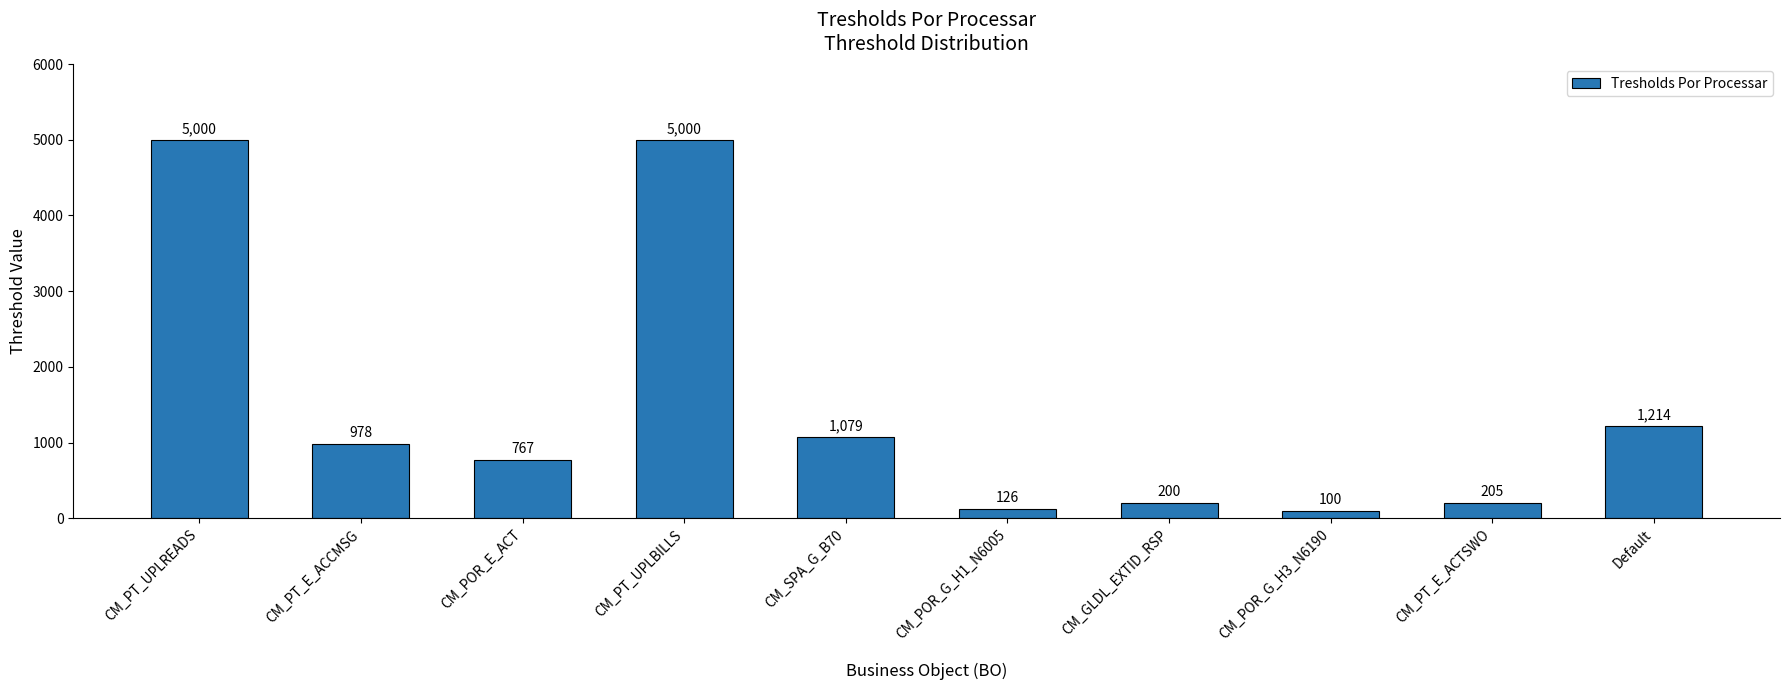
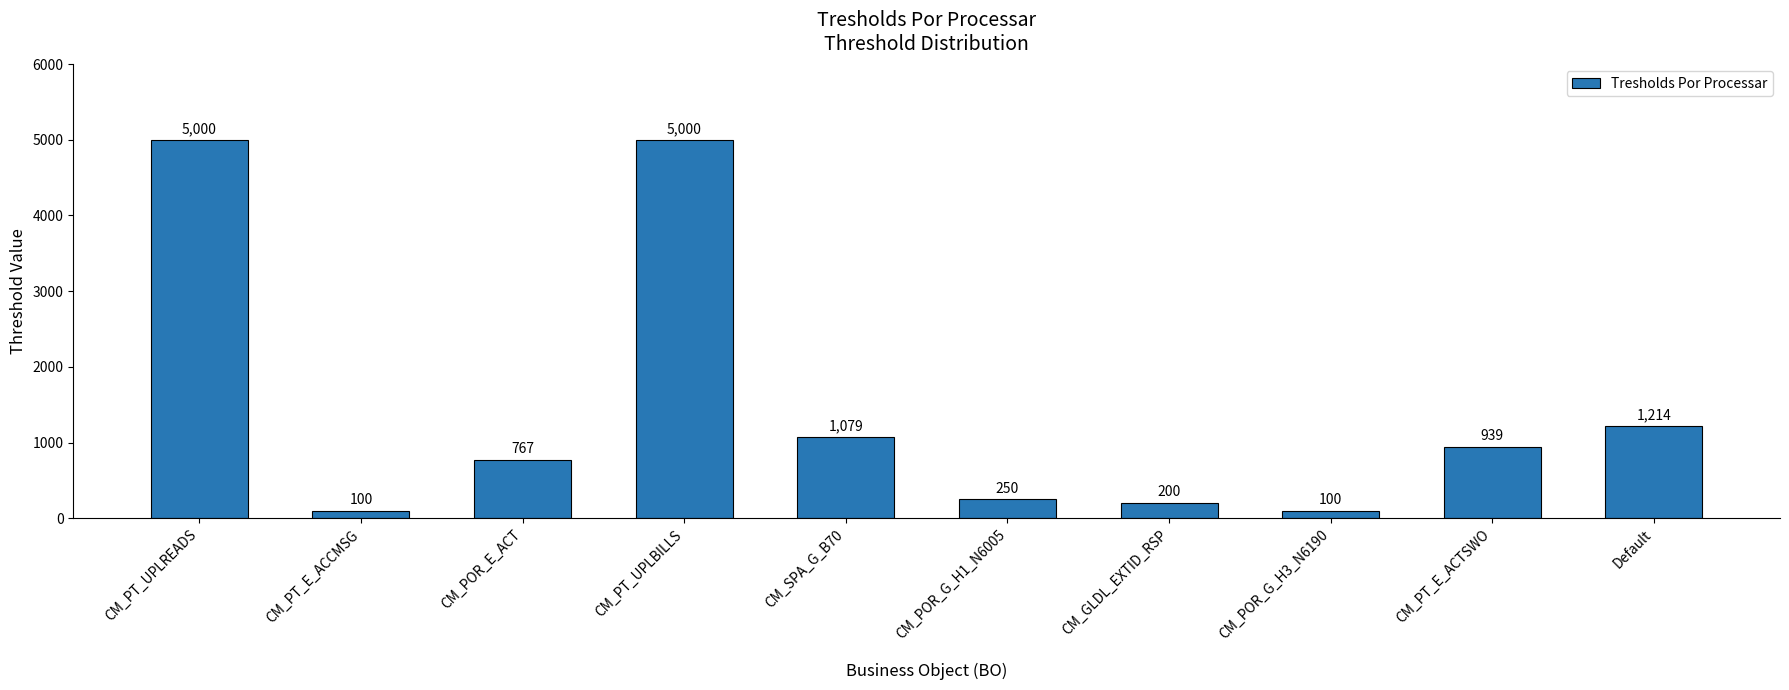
  {
    "CM_PT_UPLREADS": "5,000",
-   "CM_PT_E_ACCMSG": "978",
+   "CM_PT_E_ACCMSG": "100",
    "CM_POR_E_ACT": "767",
    "CM_PT_UPLBILLS": "5,000",
    "CM_SPA_G_B70": "1,079",
-   "CM_POR_G_H1_N6005": "126",
+   "CM_POR_G_H1_N6005": "250",
    "CM_GLDL_EXTID_RSP": "200",
    "CM_POR_G_H3_N6190": "100",
-   "CM_PT_E_ACTSWO": "205",
+   "CM_PT_E_ACTSWO": "939",
    "Default": "1,214"
  }
